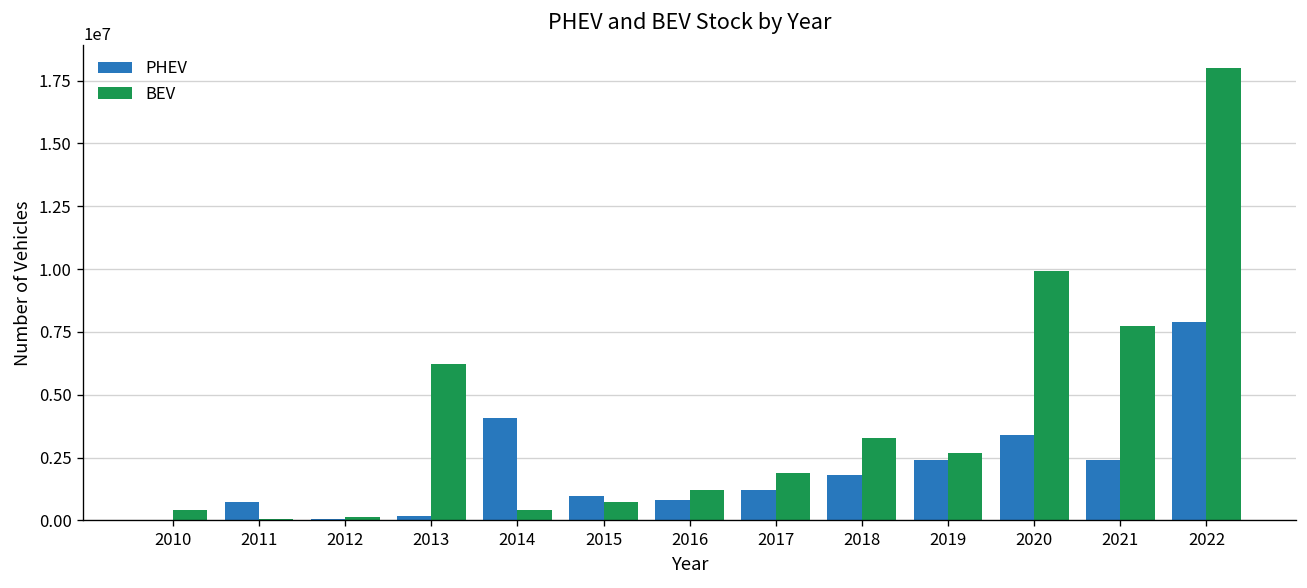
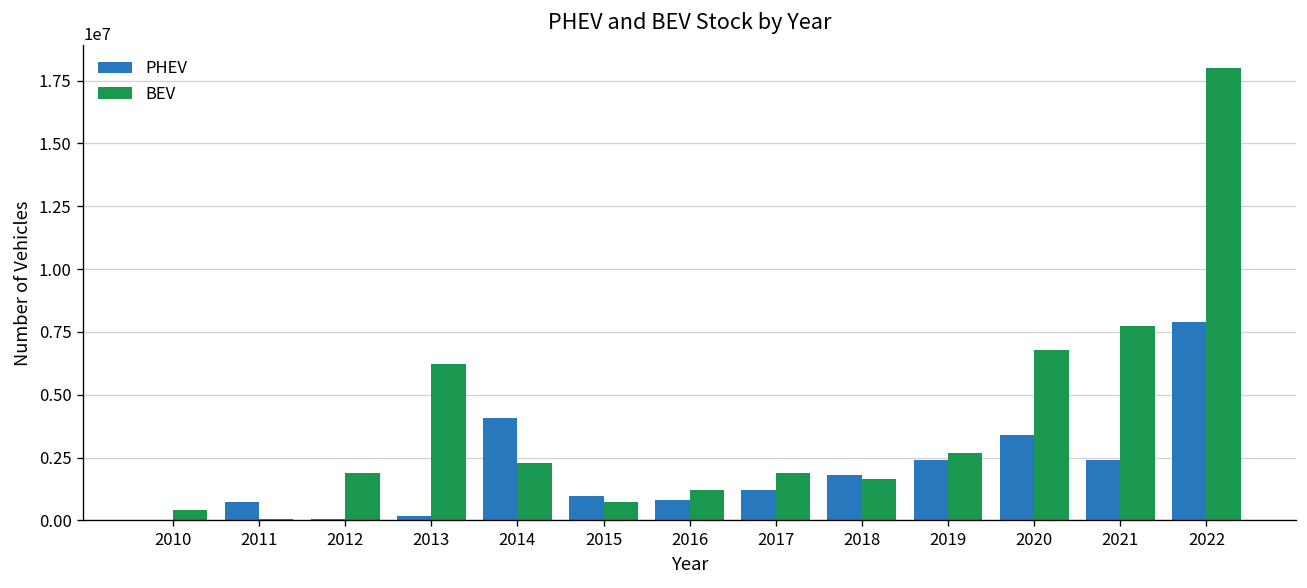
  {
    "PHEV": {
      "2011": 700000,
      "2013": 200000,
      "2014": 4100000,
      "2015": 1000000,
      "2016": 800000,
      "2017": 1200000,
      "2018": 1800000,
      "2019": 2400000,
      "2020": 3400000,
      "2021": 2400000,
      "2022": 7900000
    },
    "BEV": {
      "2010": 400000,
-     "2012": 100000,
+     "2012": 1900000,
      "2013": 6200000,
-     "2014": 400000,
+     "2014": 2300000,
      "2015": 700000,
      "2016": 1200000,
      "2017": 1900000,
-     "2018": 3300000,
+     "2018": 1600000,
      "2019": 2700000,
-     "2020": 9900000,
+     "2020": 6800000,
      "2021": 7700000,
      "2022": 18000000
    }
  }
